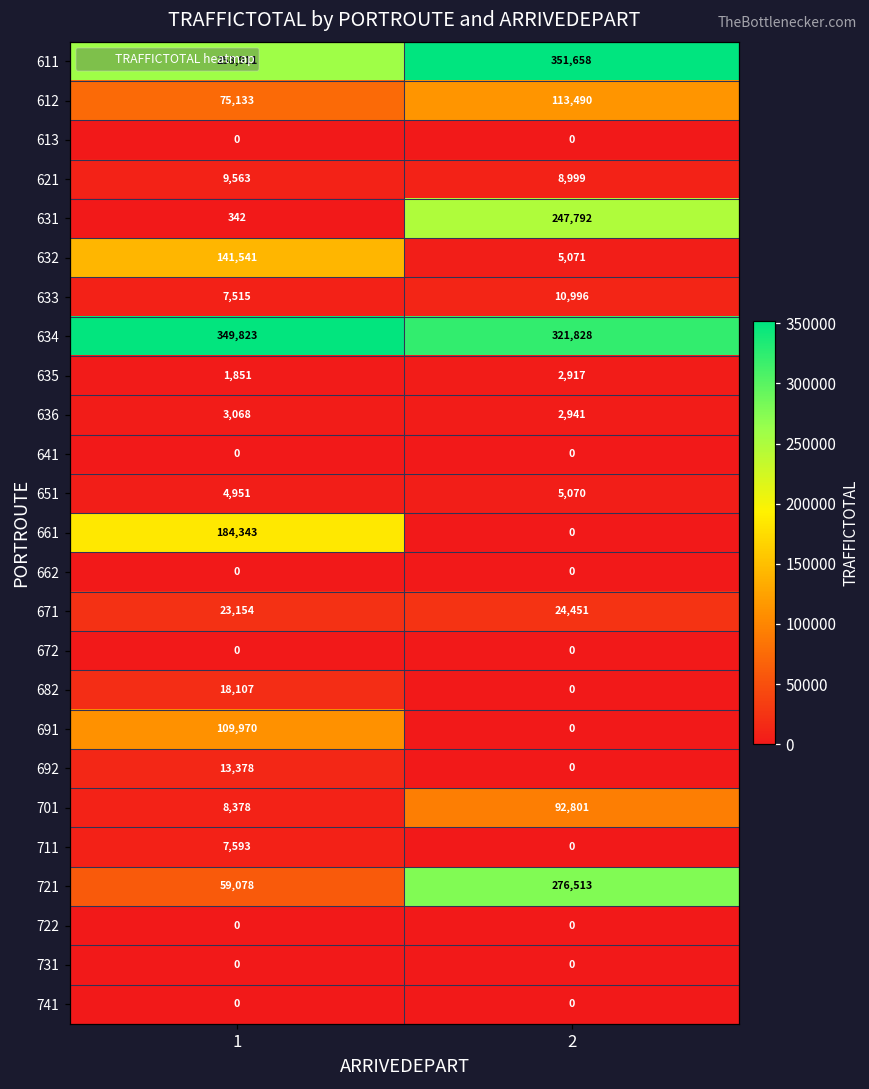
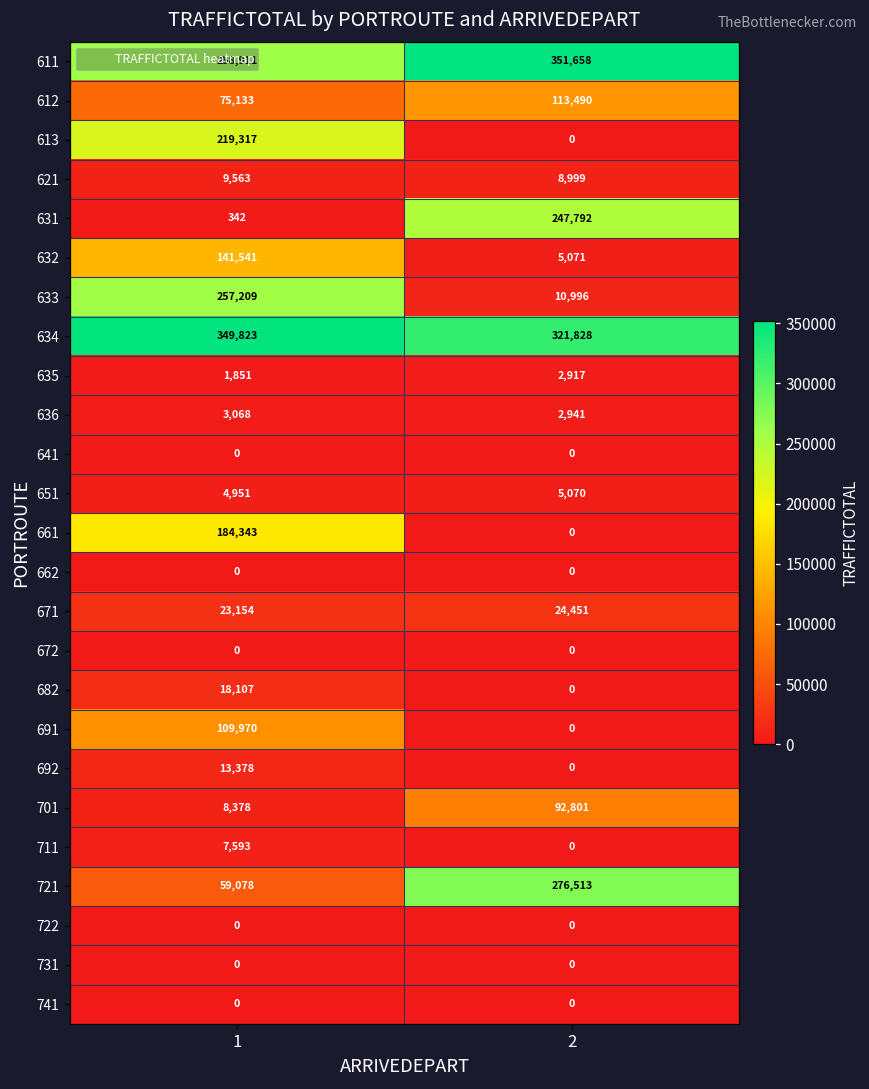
  {
    "611": {
      "2": "351,658"
    },
    "612": {
      "1": "75,133",
      "2": "113,490"
    },
    "613": {
-     "1": "0",
+     "1": "219,317",
      "2": "0"
    },
    "621": {
      "1": "9,563",
      "2": "8,999"
    },
    "631": {
      "1": "342",
      "2": "247,792"
    },
    "632": {
      "1": "141,541",
      "2": "5,071"
    },
    "633": {
-     "1": "7,515",
+     "1": "257,209",
      "2": "10,996"
    },
    "634": {
      "1": "349,823",
      "2": "321,828"
    },
    "635": {
      "1": "1,851",
      "2": "2,917"
    },
    "636": {
      "1": "3,068",
      "2": "2,941"
    },
    "641": {
      "1": "0",
      "2": "0"
    },
    "651": {
      "1": "4,951",
      "2": "5,070"
    },
    "661": {
      "1": "184,343",
      "2": "0"
    },
    "662": {
      "1": "0",
      "2": "0"
    },
    "671": {
      "1": "23,154",
      "2": "24,451"
    },
    "672": {
      "1": "0",
      "2": "0"
    },
    "682": {
      "1": "18,107",
      "2": "0"
    },
    "691": {
      "1": "109,970",
      "2": "0"
    },
    "692": {
      "1": "13,378",
      "2": "0"
    },
    "701": {
      "1": "8,378",
      "2": "92,801"
    },
    "711": {
      "1": "7,593",
      "2": "0"
    },
    "721": {
      "1": "59,078",
      "2": "276,513"
    },
    "722": {
      "1": "0",
      "2": "0"
    },
    "731": {
      "1": "0",
      "2": "0"
    },
    "741": {
      "1": "0",
      "2": "0"
    }
  }
